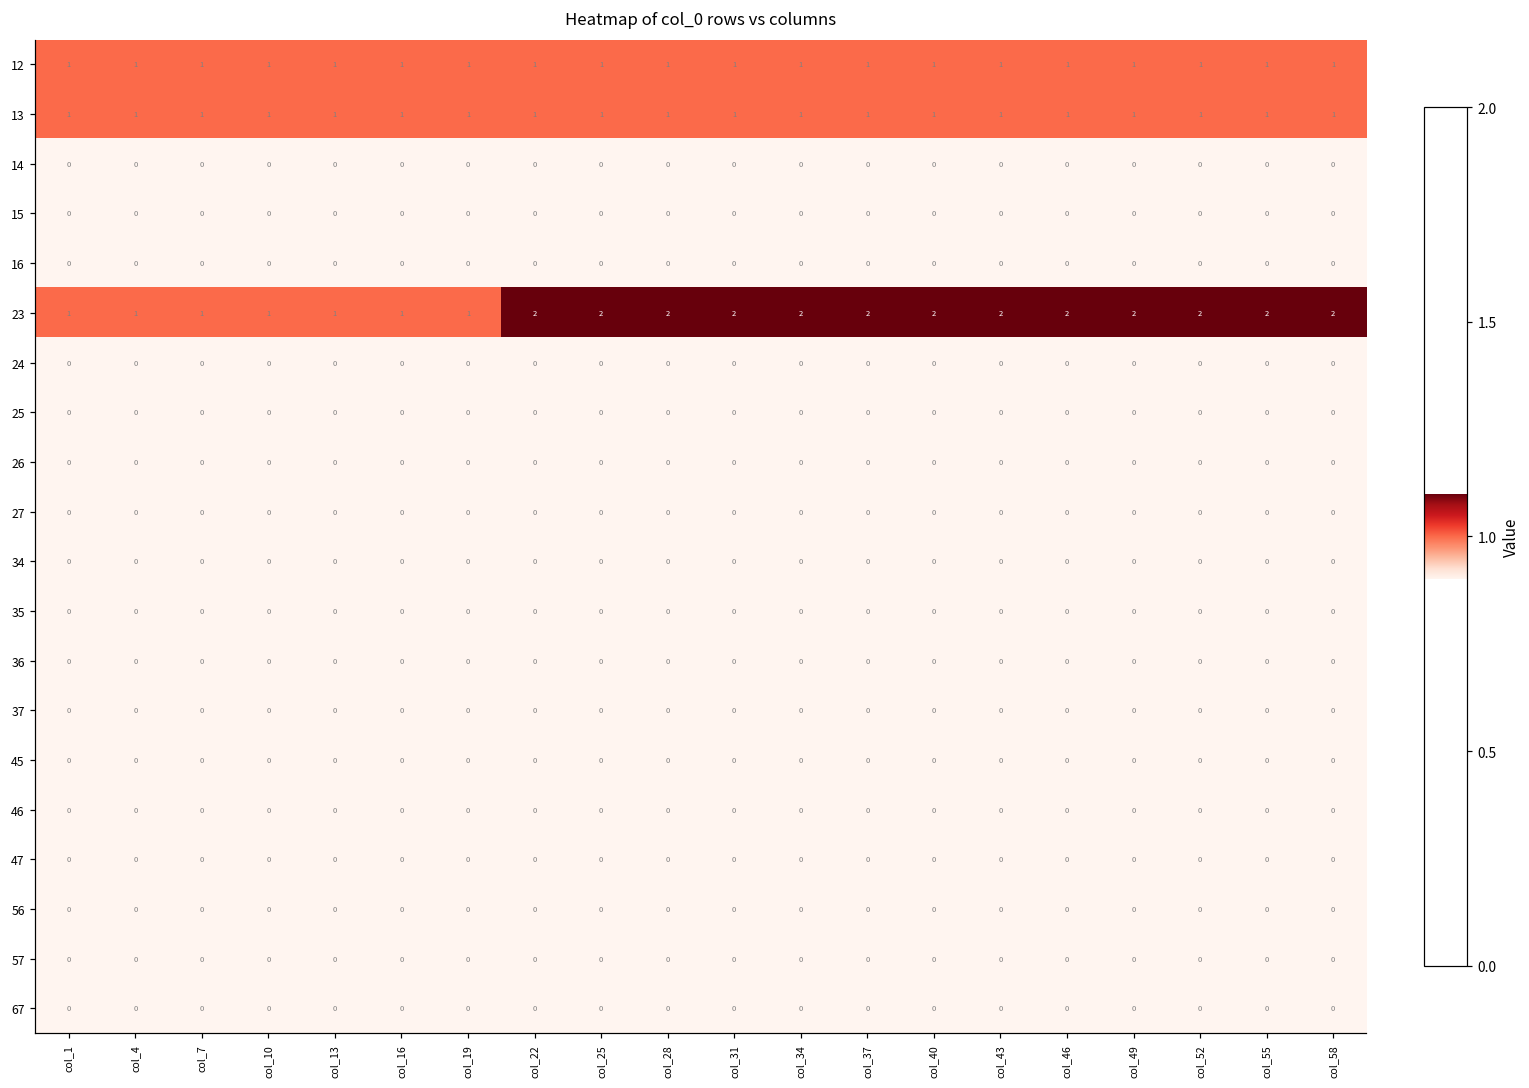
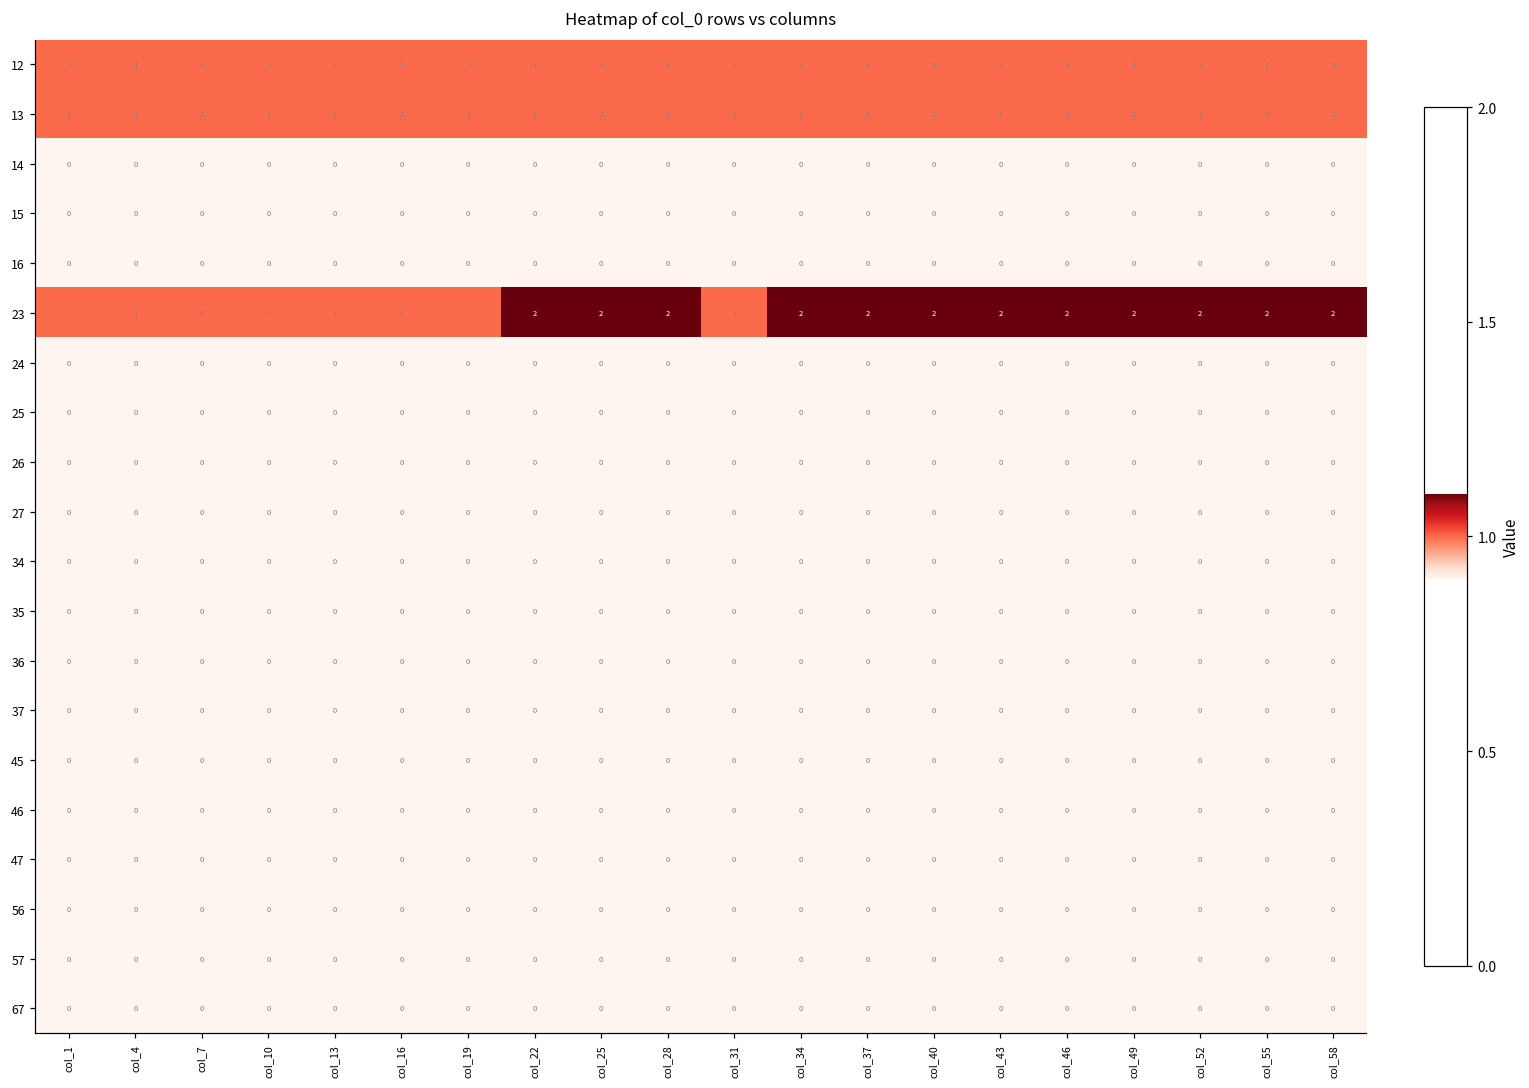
  {
    "23": {
      "col_1": 1,
      "col_4": 1,
      "col_7": 1,
      "col_10": 1,
      "col_13": 1,
      "col_16": 1,
      "col_19": 1,
      "col_22": 2,
      "col_25": 2,
      "col_28": 2,
-     "col_31": 2,
+     "col_31": 1,
      "col_34": 2,
      "col_37": 2,
      "col_40": 2,
      "col_43": 2,
      "col_46": 2,
      "col_49": 2,
      "col_52": 2,
      "col_55": 2,
      "col_58": 2
    }
  }
